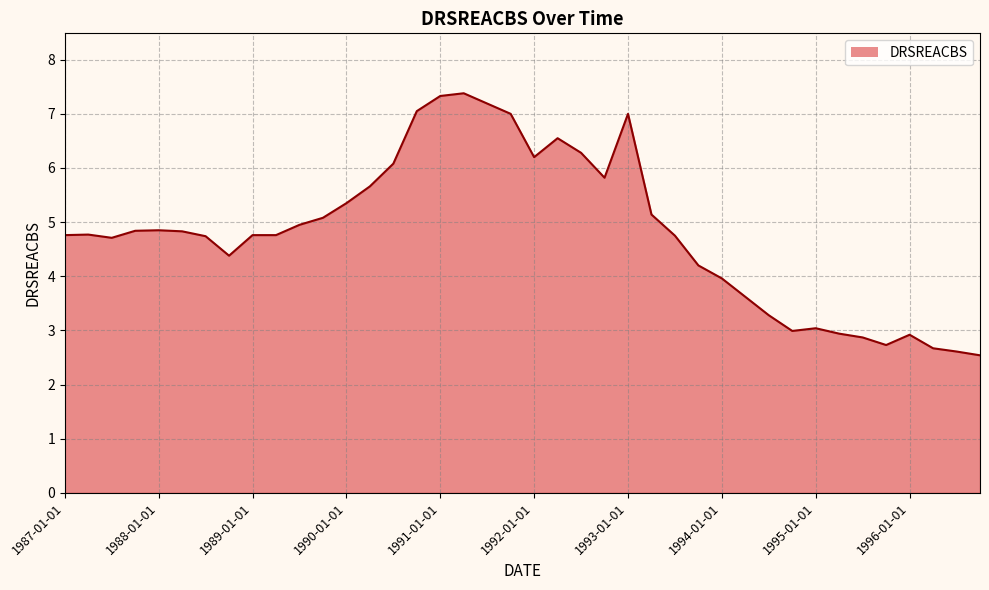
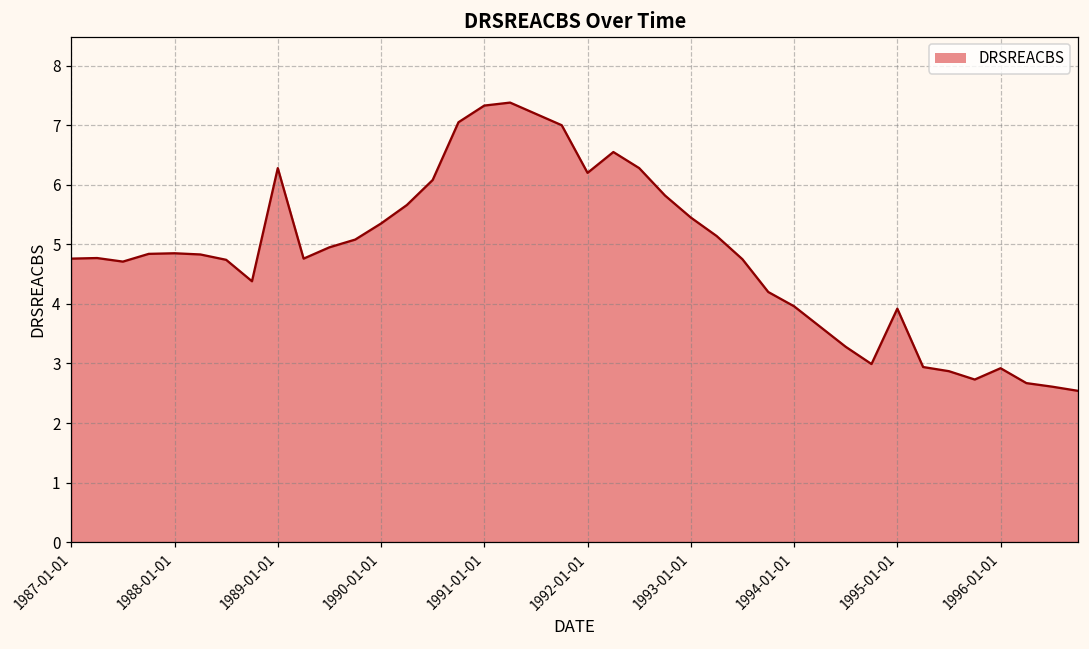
  {
    "1987-01-01": 4.8,
    "1988-01-01": 4.9,
-   "1989-01-01": 4.8,
+   "1989-01-01": 6.3,
    "1990-01-01": 5.4,
    "1991-01-01": 7.3,
    "1992-01-01": 6.2,
-   "1993-01-01": 7.0,
+   "1993-01-01": 5.5,
    "1994-01-01": 4.0,
-   "1995-01-01": 3.0,
+   "1995-01-01": 3.9,
    "1996-01-01": 2.9
  }
